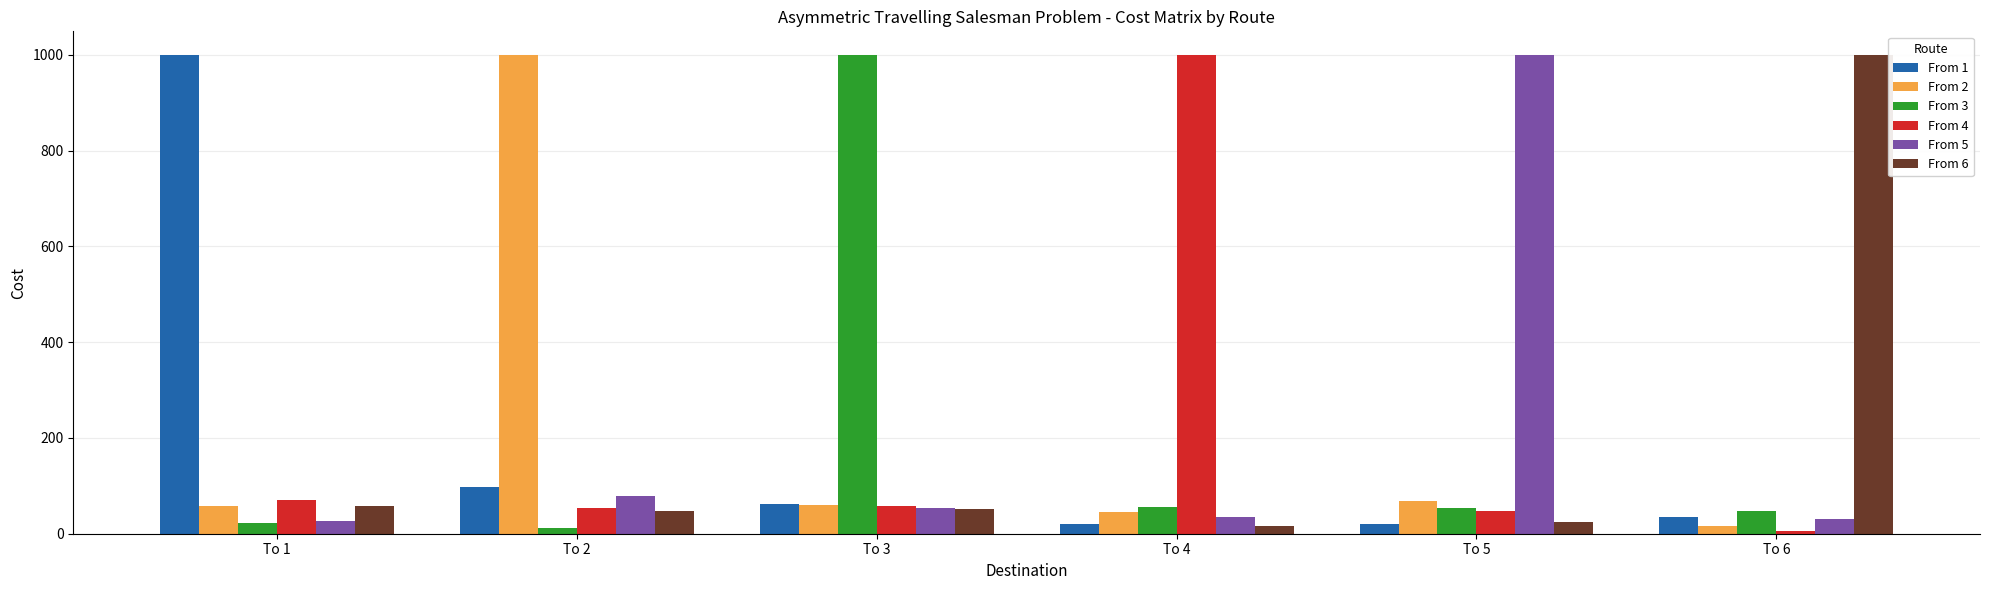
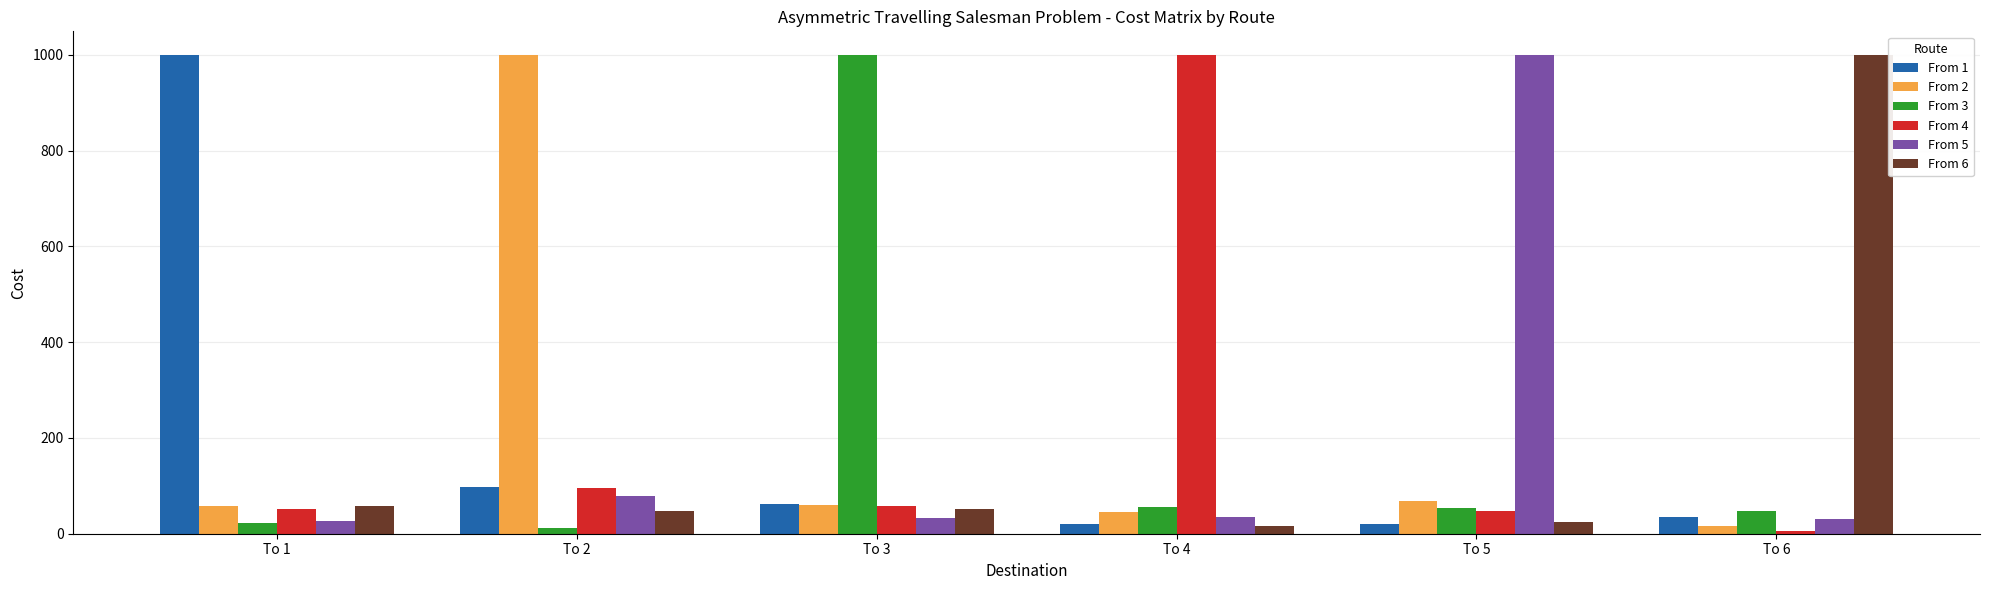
  {
    "From 1": {
      "To 1": 1000,
      "To 2": 100,
      "To 3": 60,
      "To 4": 20,
      "To 5": 20,
      "To 6": 30
    },
    "From 2": {
      "To 1": 60,
      "To 2": 1000,
      "To 3": 60,
      "To 4": 50,
      "To 5": 70,
      "To 6": 20
    },
    "From 3": {
      "To 1": 20,
      "To 2": 10,
      "To 3": 1000,
      "To 4": 60,
      "To 5": 50,
      "To 6": 50
    },
    "From 4": {
-     "To 1": 70,
-     "To 2": 50,
+     "To 1": 50,
+     "To 2": 100,
      "To 3": 60,
      "To 4": 1000,
      "To 5": 50
    },
    "From 5": {
      "To 1": 30,
      "To 2": 80,
-     "To 3": 50,
+     "To 3": 30,
      "To 4": 40,
      "To 5": 1000,
      "To 6": 30
    },
    "From 6": {
      "To 1": 60,
      "To 2": 50,
      "To 3": 50,
      "To 4": 20,
      "To 5": 20,
      "To 6": 1000
    }
  }
